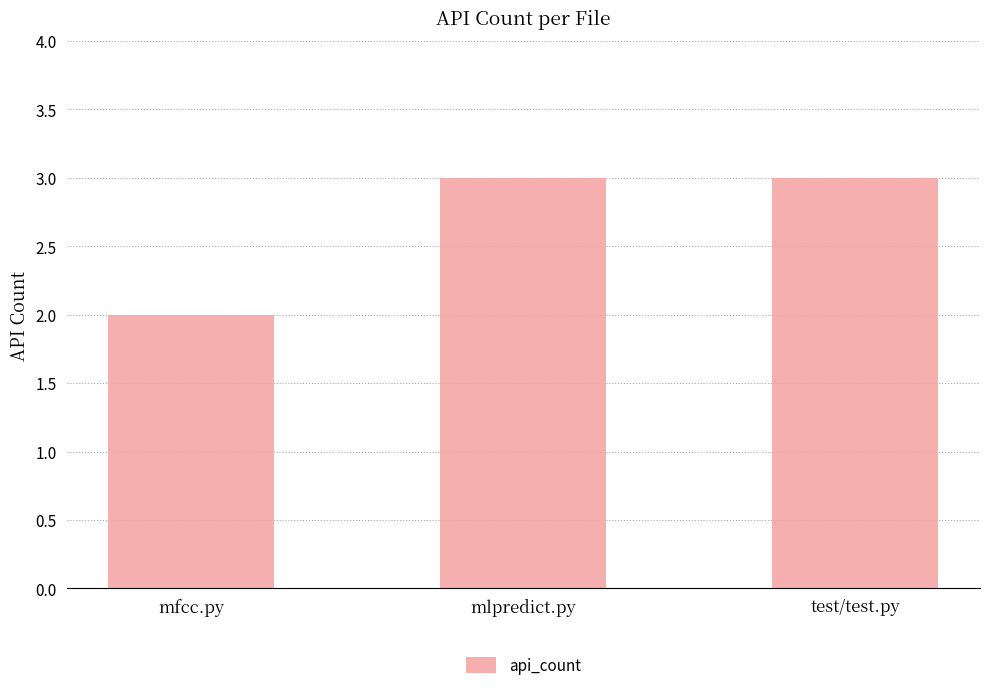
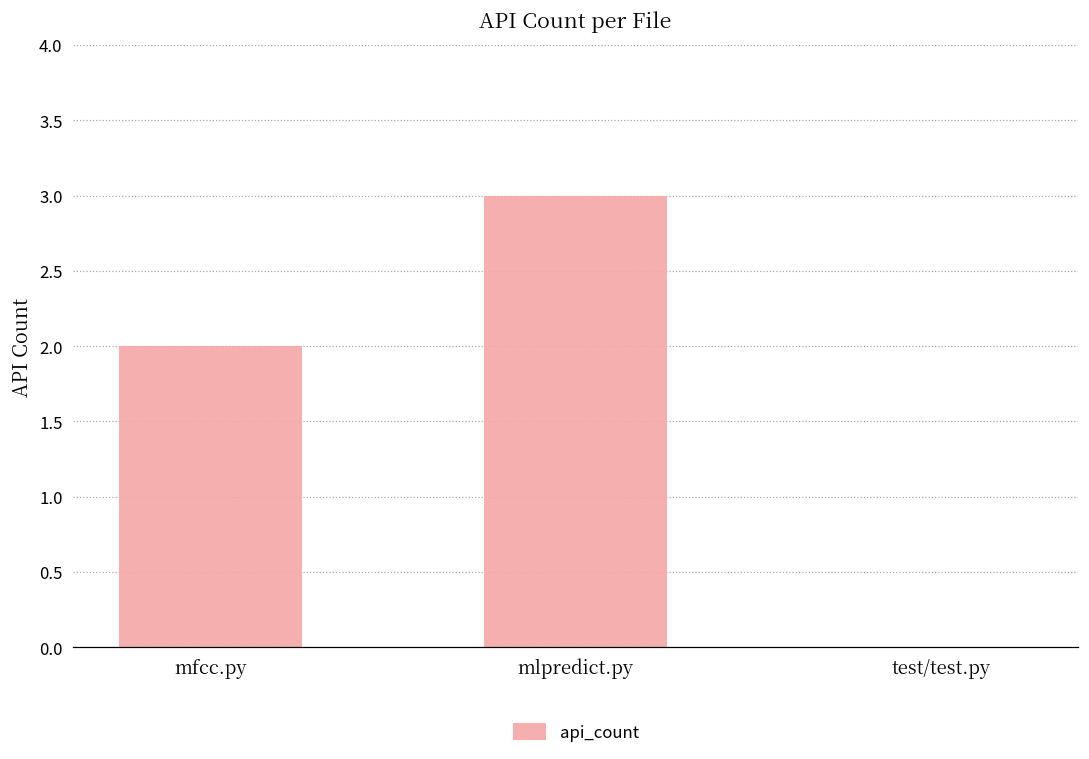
  {
    "mfcc.py": 2,
    "mlpredict.py": 3,
-   "test/test.py": 3
+   "test/test.py": 0
  }
